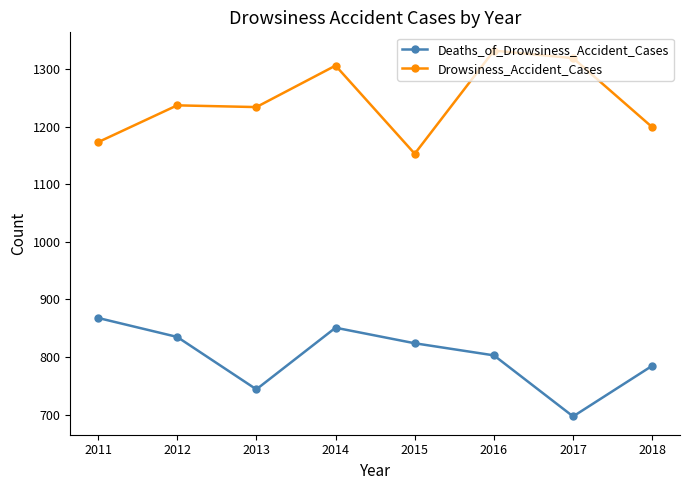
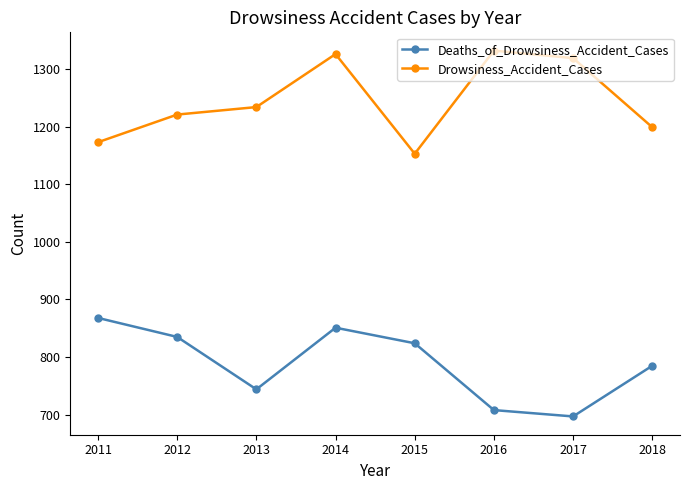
  {
    "Deaths_of_Drowsiness_Accident_Cases": {
      "2011": 870,
      "2012": 840,
      "2013": 740,
      "2014": 850,
      "2015": 820,
-     "2016": 800,
+     "2016": 710,
      "2017": 700,
      "2018": 790
    },
    "Drowsiness_Accident_Cases": {
      "2011": 1170,
-     "2012": 1240,
+     "2012": 1220,
      "2013": 1230,
-     "2014": 1310,
+     "2014": 1330,
      "2015": 1150,
      "2018": 1200
    }
  }
